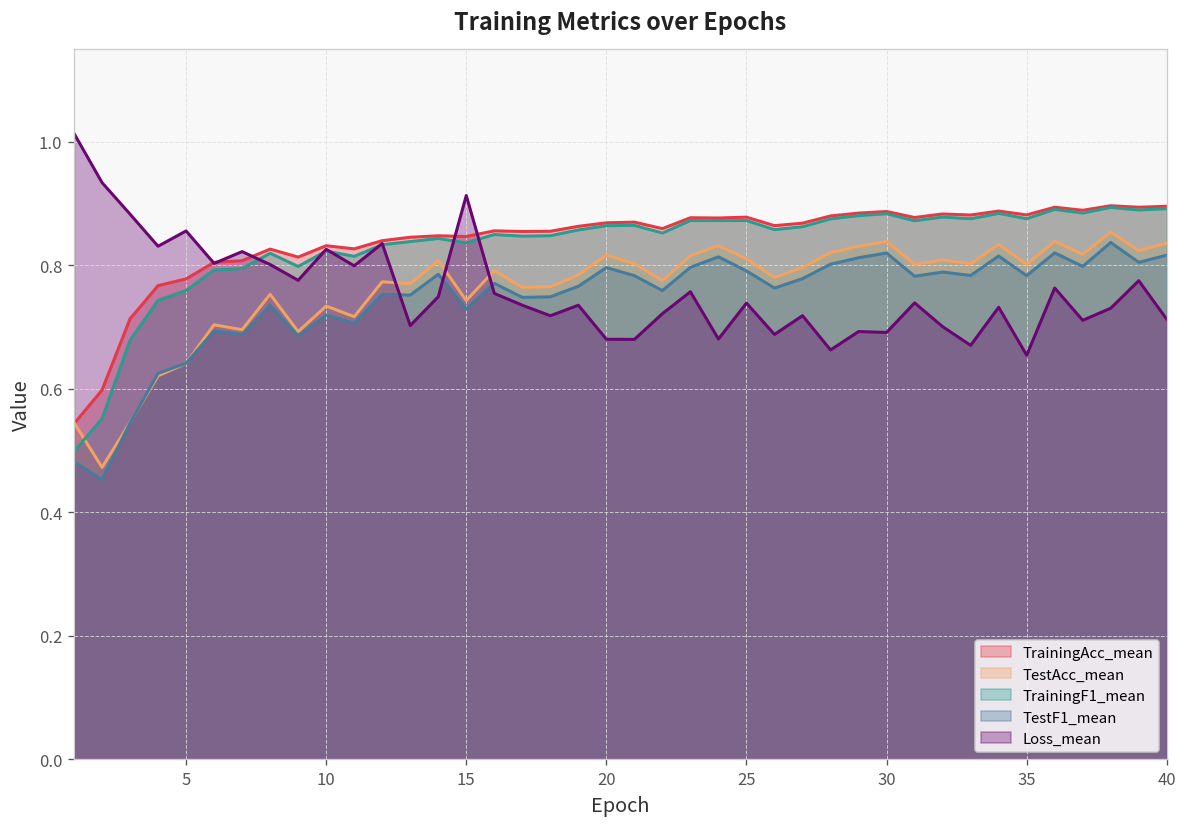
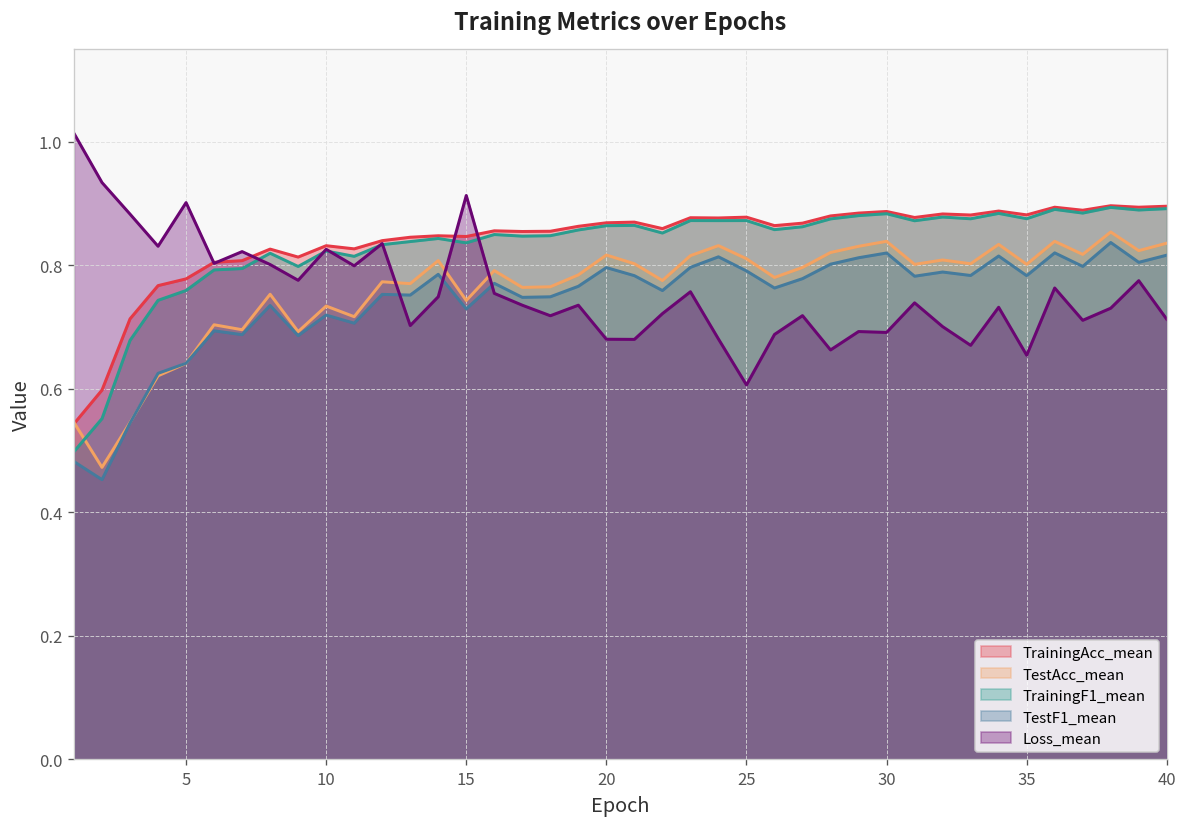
  {
    "Loss_mean": {
-     "5": 0.86,
+     "5": 0.90,
      "15": 0.91,
      "20": 0.68,
-     "25": 0.74,
+     "25": 0.61,
      "30": 0.69,
      "35": 0.65,
      "40": 0.71
    }
  }
